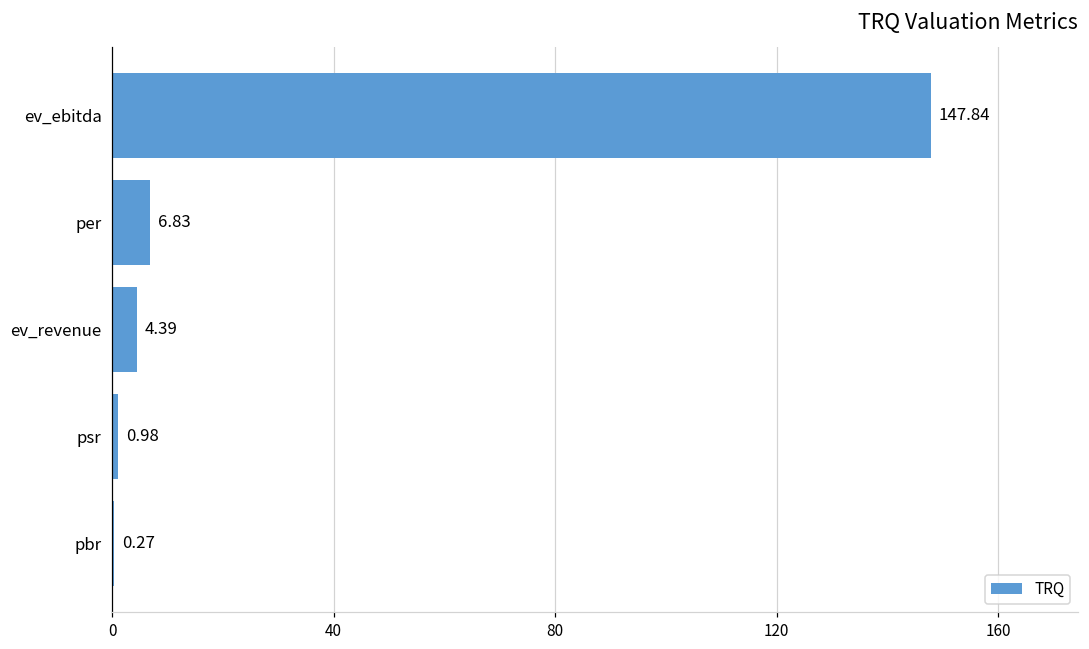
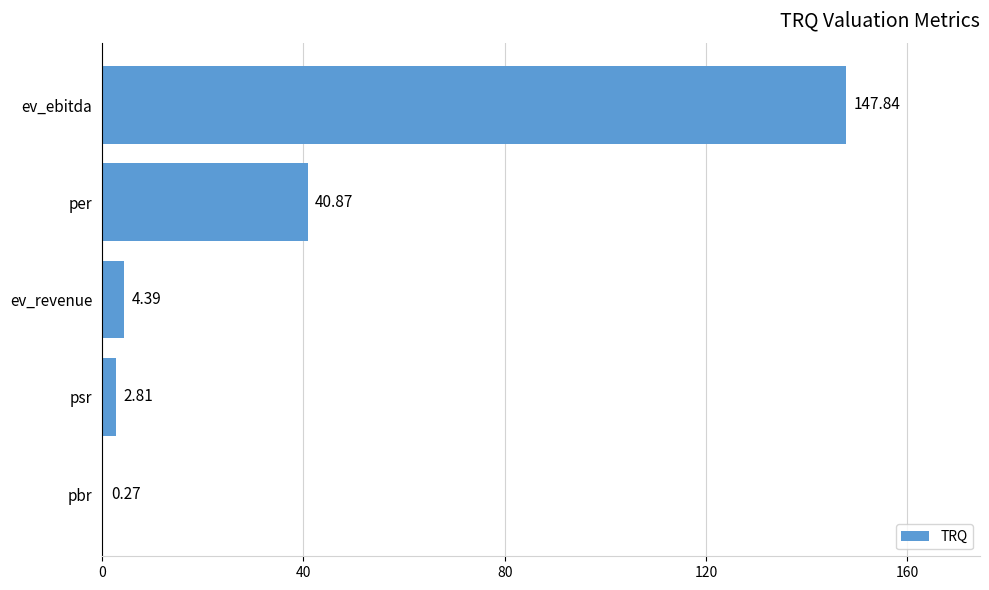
  {
    "ev_ebitda": 147.84,
-   "per": 6.83,
+   "per": 40.87,
    "ev_revenue": 4.39,
-   "psr": 0.98,
+   "psr": 2.81,
    "pbr": 0.27
  }
